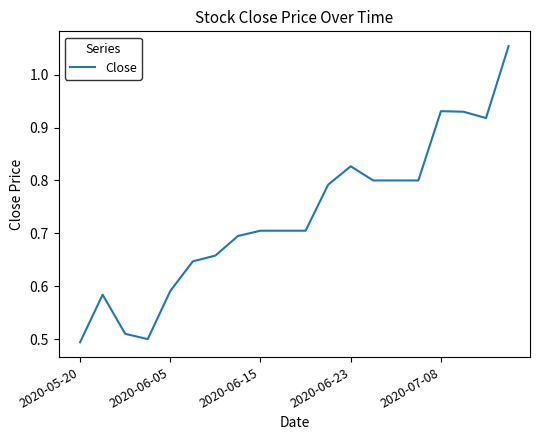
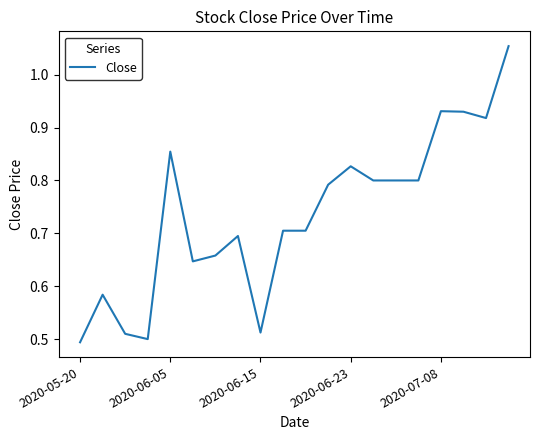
  {
    "2020-05-20": 0.49,
-   "2020-06-05": 0.59,
-   "2020-06-15": 0.70,
+   "2020-06-05": 0.85,
+   "2020-06-15": 0.51,
    "2020-06-23": 0.83,
    "2020-07-08": 0.93
  }
